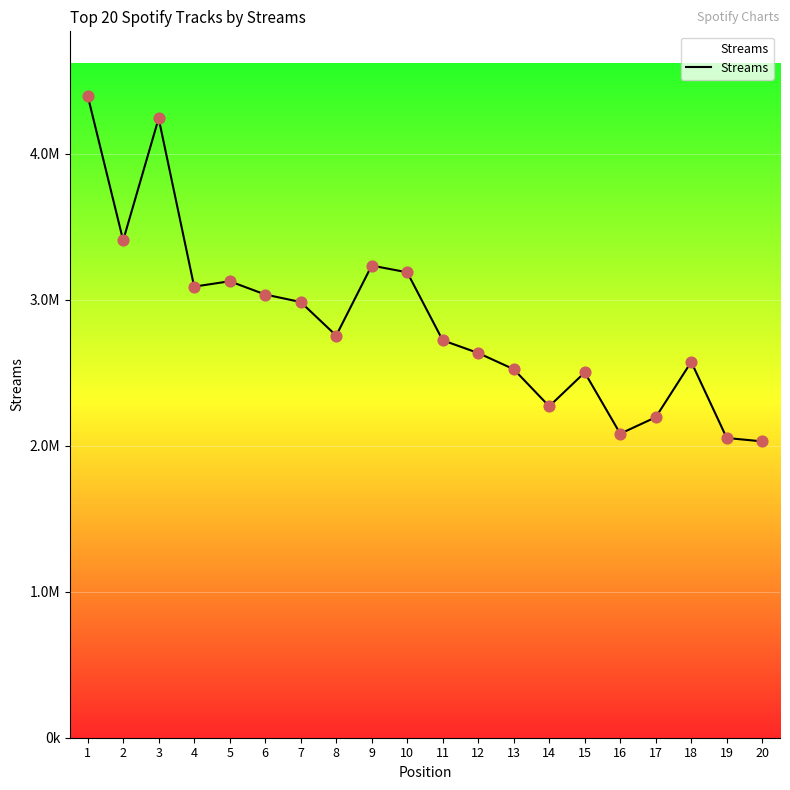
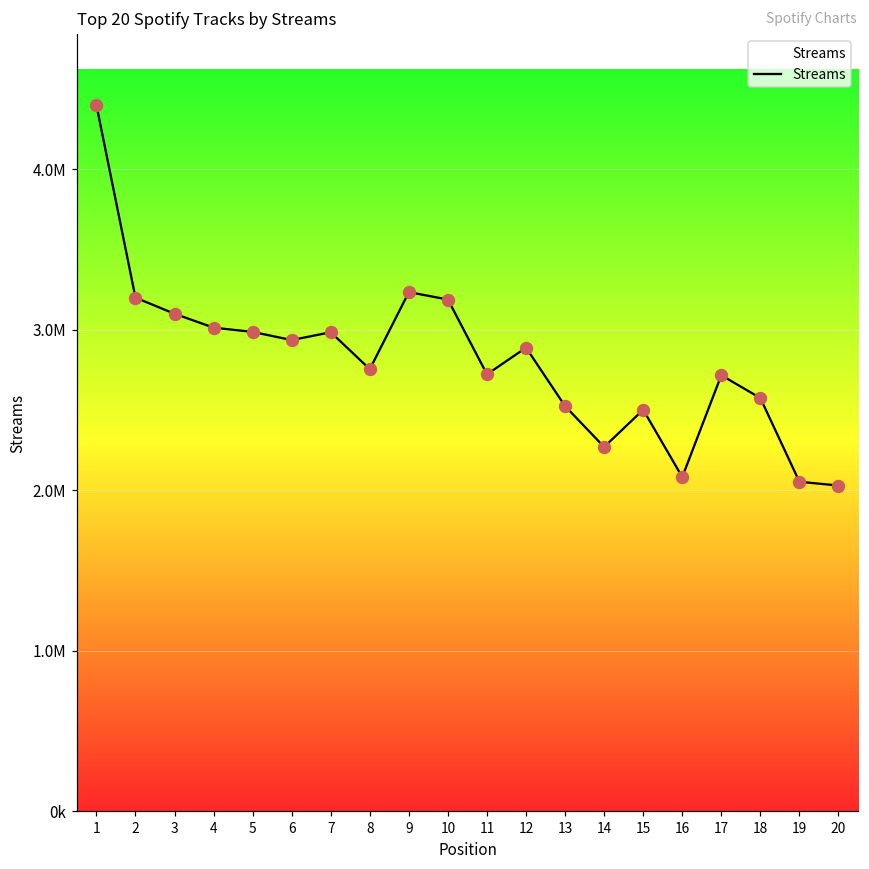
  {
    "1": 4400000,
-   "2": 3410000,
-   "3": 4240000,
-   "4": 3090000,
-   "5": 3130000,
-   "6": 3040000,
+   "2": 3200000,
+   "3": 3100000,
+   "4": 3010000,
+   "5": 2990000,
+   "6": 2940000,
    "7": 2980000,
    "8": 2750000,
    "9": 3230000,
    "10": 3190000,
    "11": 2720000,
-   "12": 2640000,
+   "12": 2890000,
    "13": 2520000,
    "14": 2270000,
    "15": 2500000,
    "16": 2080000,
-   "17": 2200000,
+   "17": 2720000,
    "18": 2570000,
    "19": 2050000,
    "20": 2030000
  }
